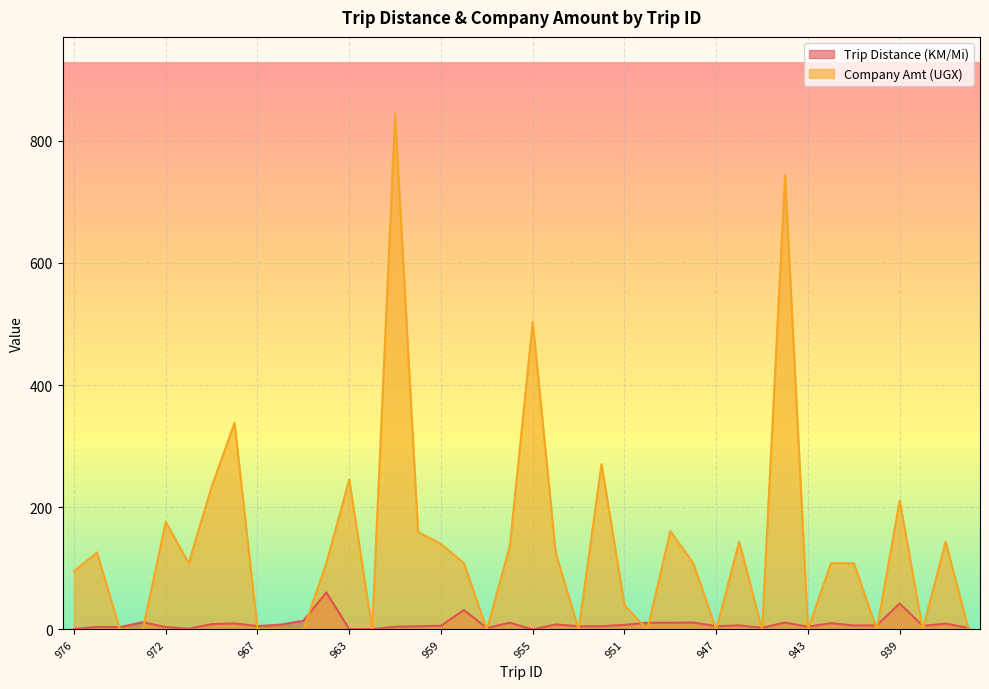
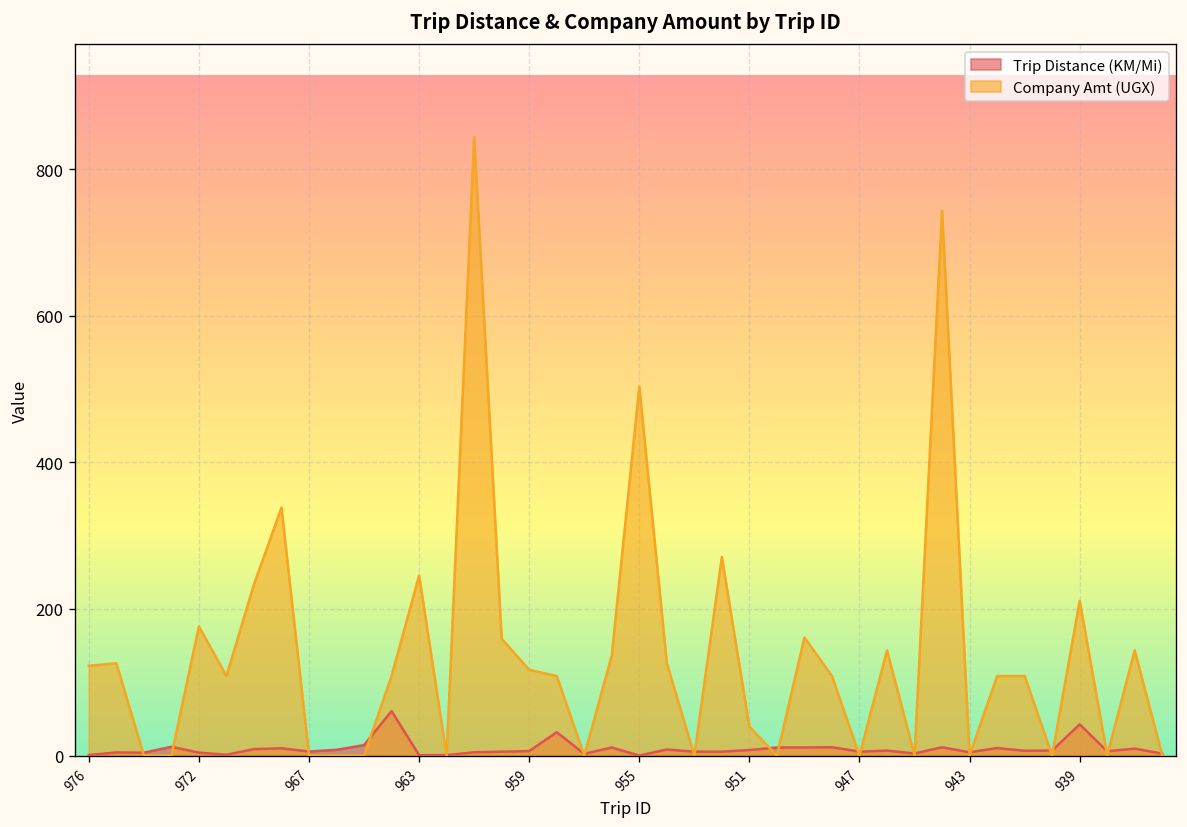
  {
    "Trip Distance (KM/Mi)": {
      "976": 0,
      "972": 0,
      "967": 10,
      "963": 0,
      "959": 10,
      "955": 0,
      "951": 10,
      "947": 10,
      "943": 0,
      "939": 40
    },
    "Company Amt (UGX)": {
-     "976": 100,
+     "976": 120,
      "972": 180,
      "967": 0,
      "963": 250,
-     "959": 140,
+     "959": 120,
      "955": 500,
      "951": 40,
      "947": 0,
      "943": 0,
      "939": 210
    }
  }
